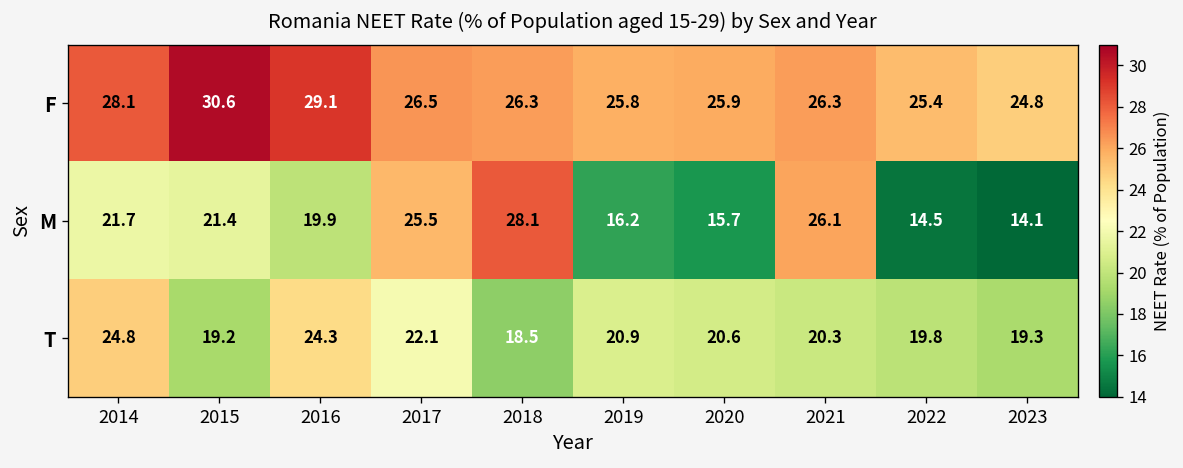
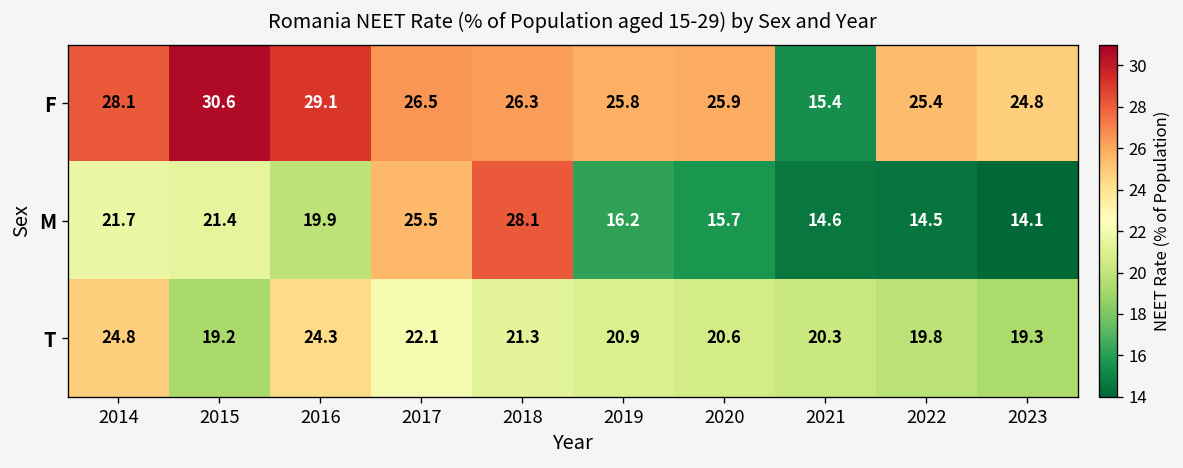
  {
    "F": {
      "2014": 28.1,
      "2015": 30.6,
      "2016": 29.1,
      "2017": 26.5,
      "2018": 26.3,
      "2019": 25.8,
      "2020": 25.9,
-     "2021": 26.3,
+     "2021": 15.4,
      "2022": 25.4,
      "2023": 24.8
    },
    "M": {
      "2014": 21.7,
      "2015": 21.4,
      "2016": 19.9,
      "2017": 25.5,
      "2018": 28.1,
      "2019": 16.2,
      "2020": 15.7,
-     "2021": 26.1,
+     "2021": 14.6,
      "2022": 14.5,
      "2023": 14.1
    },
    "T": {
      "2014": 24.8,
      "2015": 19.2,
      "2016": 24.3,
      "2017": 22.1,
-     "2018": 18.5,
+     "2018": 21.3,
      "2019": 20.9,
      "2020": 20.6,
      "2021": 20.3,
      "2022": 19.8,
      "2023": 19.3
    }
  }
